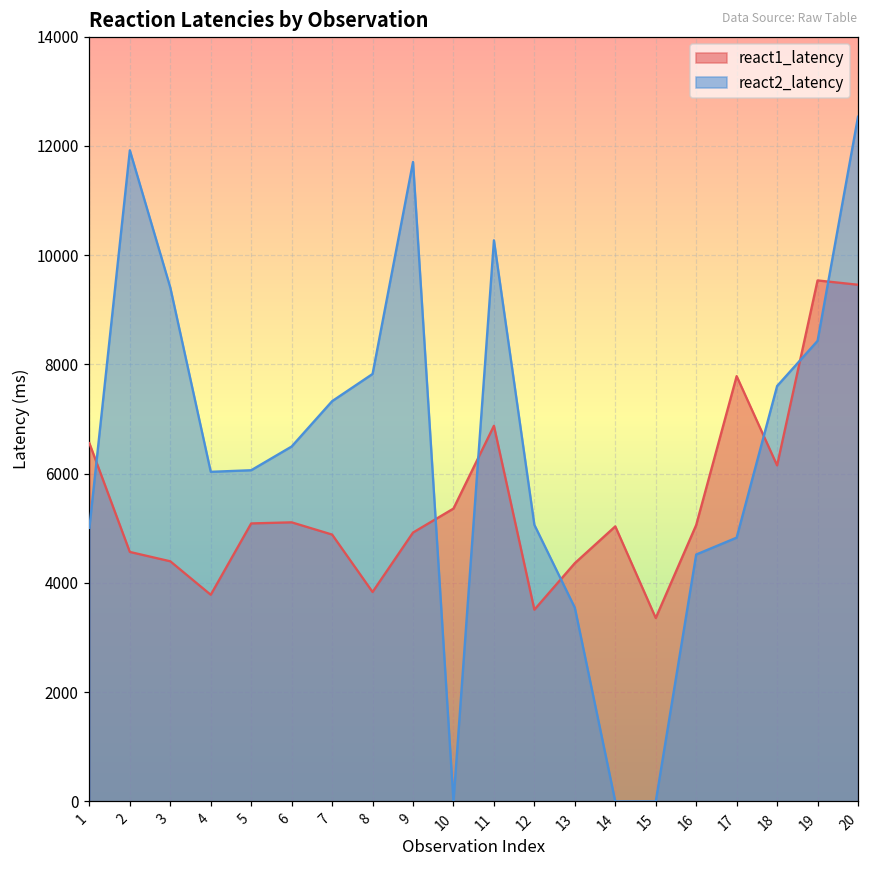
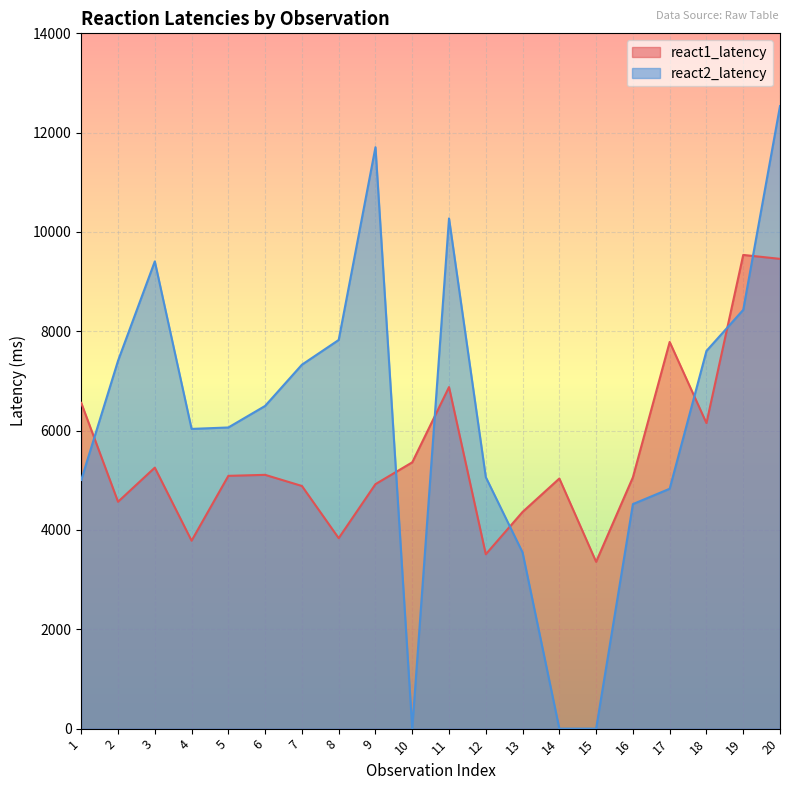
  {
    "react1_latency": {
      "1": 6600,
      "2": 4600,
-     "3": 4400,
+     "3": 5300,
      "4": 3800,
      "5": 5100,
      "6": 5100,
      "7": 4900,
      "8": 3800,
      "9": 4900,
      "10": 5400,
      "11": 6900,
      "12": 3500,
      "13": 4400,
      "14": 5000,
      "15": 3400,
      "16": 5100,
      "17": 7800,
      "18": 6200,
      "19": 9500,
      "20": 9500
    },
    "react2_latency": {
      "1": 5000,
-     "2": 11900,
+     "2": 7400,
      "3": 9400,
      "4": 6000,
      "5": 6100,
      "6": 6500,
      "7": 7300,
      "8": 7800,
      "9": 11700,
      "10": 0,
      "11": 10300,
      "12": 5100,
      "13": 3500,
      "14": 0,
      "15": 0,
      "16": 4500,
      "17": 4800,
      "18": 7600,
      "19": 8400,
      "20": 12500
    }
  }
